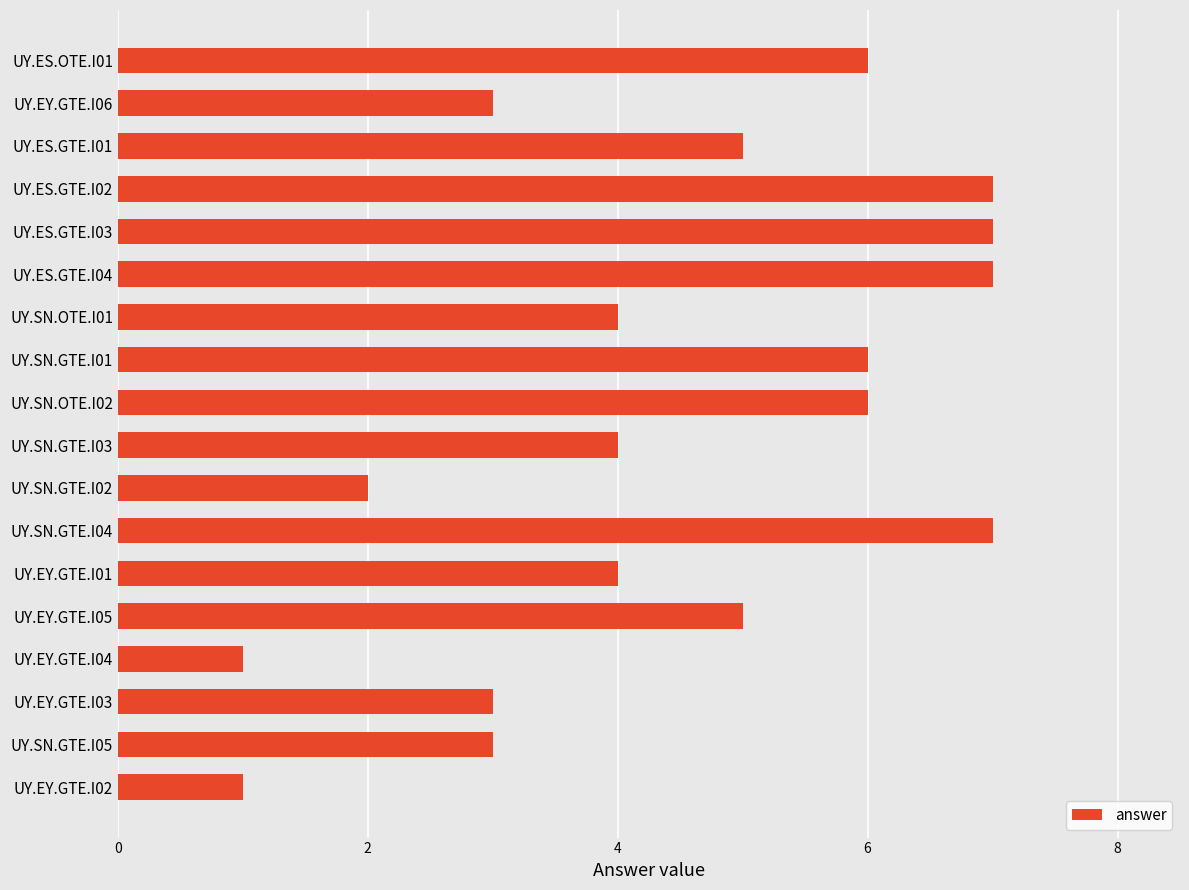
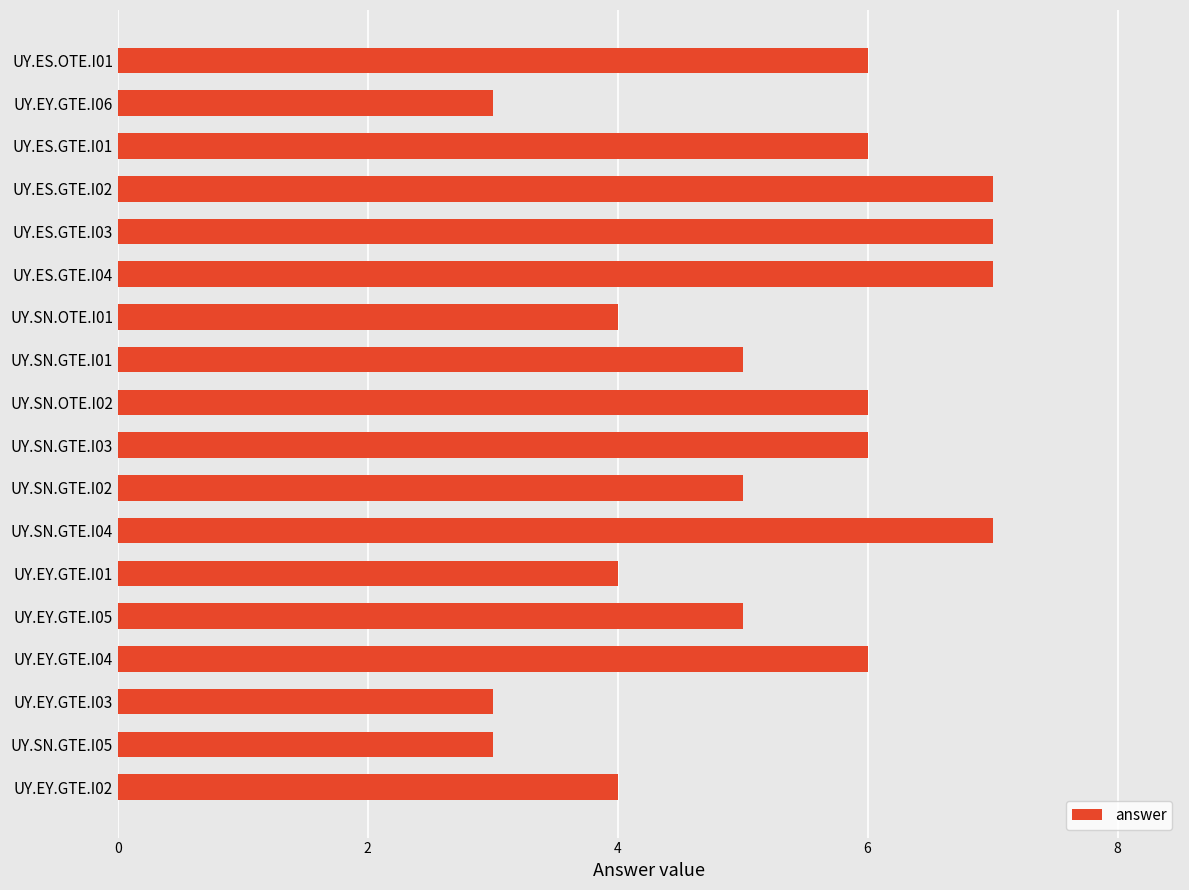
  {
    "UY.ES.OTE.I01": 6,
    "UY.EY.GTE.I06": 3,
-   "UY.ES.GTE.I01": 5,
+   "UY.ES.GTE.I01": 6,
    "UY.ES.GTE.I02": 7,
    "UY.ES.GTE.I03": 7,
    "UY.ES.GTE.I04": 7,
    "UY.SN.OTE.I01": 4,
-   "UY.SN.GTE.I01": 6,
+   "UY.SN.GTE.I01": 5,
    "UY.SN.OTE.I02": 6,
-   "UY.SN.GTE.I03": 4,
-   "UY.SN.GTE.I02": 2,
+   "UY.SN.GTE.I03": 6,
+   "UY.SN.GTE.I02": 5,
    "UY.SN.GTE.I04": 7,
    "UY.EY.GTE.I01": 4,
    "UY.EY.GTE.I05": 5,
-   "UY.EY.GTE.I04": 1,
+   "UY.EY.GTE.I04": 6,
    "UY.EY.GTE.I03": 3,
    "UY.SN.GTE.I05": 3,
-   "UY.EY.GTE.I02": 1
+   "UY.EY.GTE.I02": 4
  }
